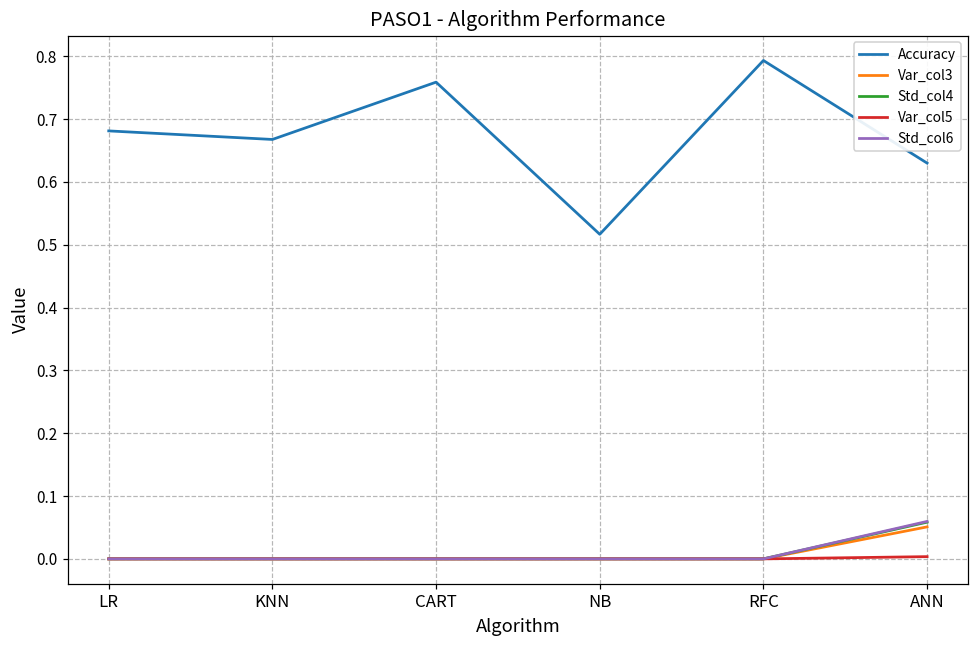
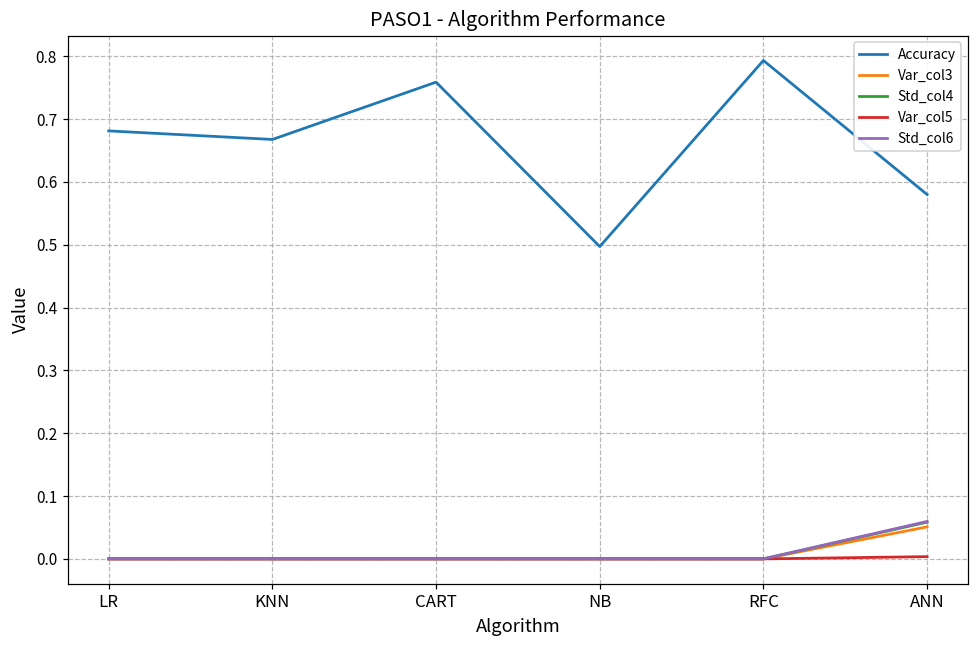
  {
    "Accuracy": {
      "LR": 0.68,
      "KNN": 0.67,
      "CART": 0.76,
-     "NB": 0.52,
+     "NB": 0.50,
      "RFC": 0.79,
-     "ANN": 0.63
+     "ANN": 0.58
    },
    "Var_col3": {
      "ANN": 0.05
    },
    "Var_col5": {
      "ANN": 0.00
    }
  }
